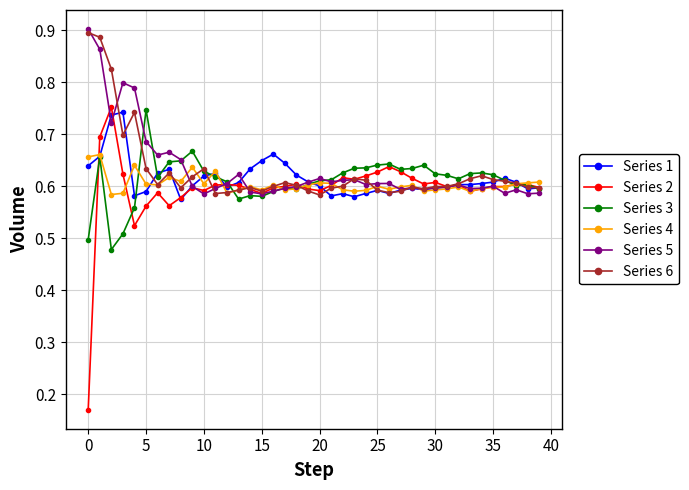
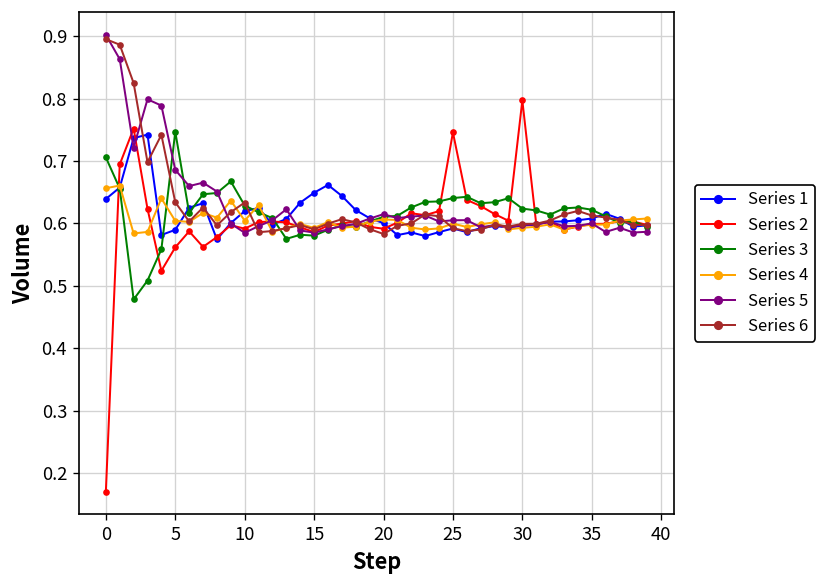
  {
    "Series 1": {
      "0": 0.64,
      "5": 0.59,
      "10": 0.62,
      "15": 0.65,
      "20": 0.60,
      "35": 0.61
    },
    "Series 2": {
      "0": 0.17,
      "5": 0.56,
      "10": 0.59,
      "20": 0.59,
-     "25": 0.63,
-     "30": 0.61
+     "25": 0.75,
+     "30": 0.80
    },
    "Series 3": {
-     "0": 0.50,
+     "0": 0.71,
      "5": 0.75,
      "15": 0.58,
      "25": 0.64,
      "30": 0.62,
      "35": 0.62
    },
    "Series 4": {
      "0": 0.66,
      "5": 0.60,
      "10": 0.60,
      "25": 0.60
    },
    "Series 5": {
      "0": 0.90,
      "5": 0.69,
      "10": 0.59,
      "25": 0.61
    },
    "Series 6": {
      "0": 0.90,
      "5": 0.63,
      "20": 0.58,
      "35": 0.61
    }
  }
